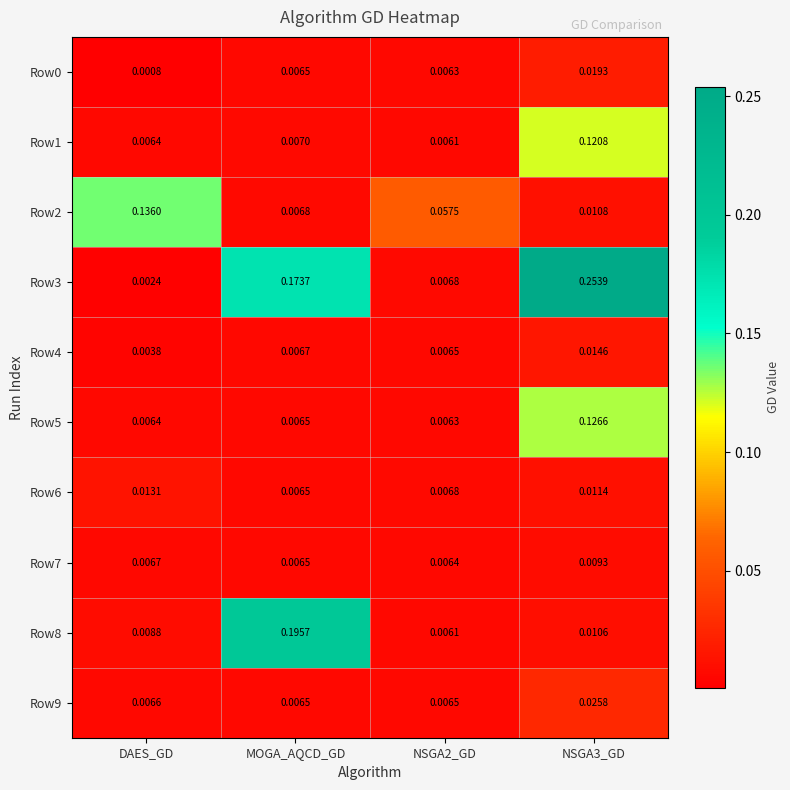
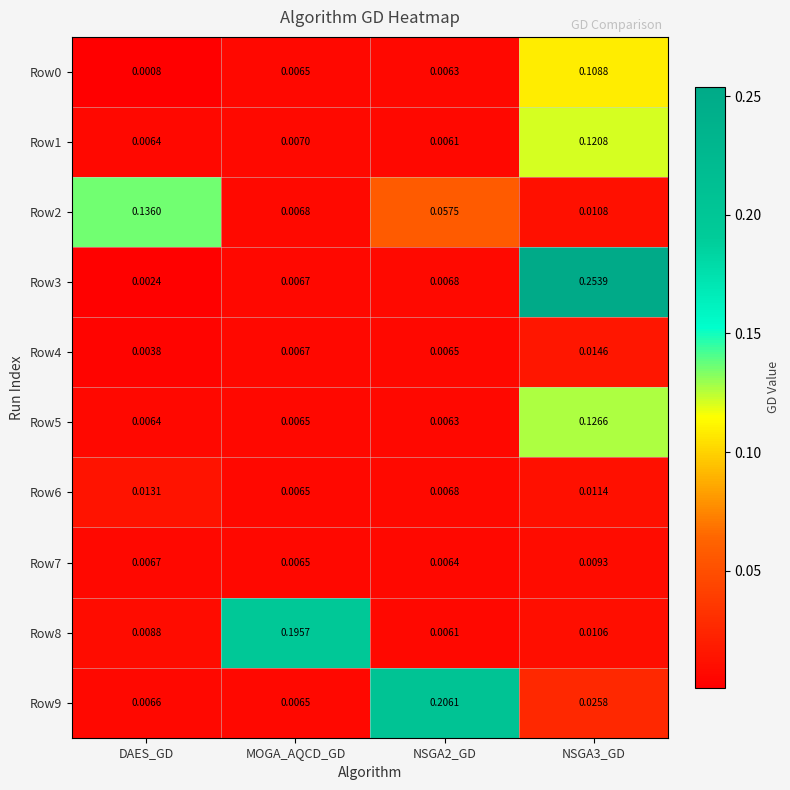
  {
    "Row0": {
      "DAES_GD": 0.0008,
      "MOGA_AQCD_GD": 0.0065,
      "NSGA2_GD": 0.0063,
-     "NSGA3_GD": 0.0193
+     "NSGA3_GD": 0.1088
    },
    "Row1": {
      "DAES_GD": 0.0064,
      "MOGA_AQCD_GD": 0.0070,
      "NSGA2_GD": 0.0061,
      "NSGA3_GD": 0.1208
    },
    "Row2": {
      "DAES_GD": 0.1360,
      "MOGA_AQCD_GD": 0.0068,
      "NSGA2_GD": 0.0575,
      "NSGA3_GD": 0.0108
    },
    "Row3": {
      "DAES_GD": 0.0024,
-     "MOGA_AQCD_GD": 0.1737,
+     "MOGA_AQCD_GD": 0.0067,
      "NSGA2_GD": 0.0068,
      "NSGA3_GD": 0.2539
    },
    "Row4": {
      "DAES_GD": 0.0038,
      "MOGA_AQCD_GD": 0.0067,
      "NSGA2_GD": 0.0065,
      "NSGA3_GD": 0.0146
    },
    "Row5": {
      "DAES_GD": 0.0064,
      "MOGA_AQCD_GD": 0.0065,
      "NSGA2_GD": 0.0063,
      "NSGA3_GD": 0.1266
    },
    "Row6": {
      "DAES_GD": 0.0131,
      "MOGA_AQCD_GD": 0.0065,
      "NSGA2_GD": 0.0068,
      "NSGA3_GD": 0.0114
    },
    "Row7": {
      "DAES_GD": 0.0067,
      "MOGA_AQCD_GD": 0.0065,
      "NSGA2_GD": 0.0064,
      "NSGA3_GD": 0.0093
    },
    "Row8": {
      "DAES_GD": 0.0088,
      "MOGA_AQCD_GD": 0.1957,
      "NSGA2_GD": 0.0061,
      "NSGA3_GD": 0.0106
    },
    "Row9": {
      "DAES_GD": 0.0066,
      "MOGA_AQCD_GD": 0.0065,
-     "NSGA2_GD": 0.0065,
+     "NSGA2_GD": 0.2061,
      "NSGA3_GD": 0.0258
    }
  }
